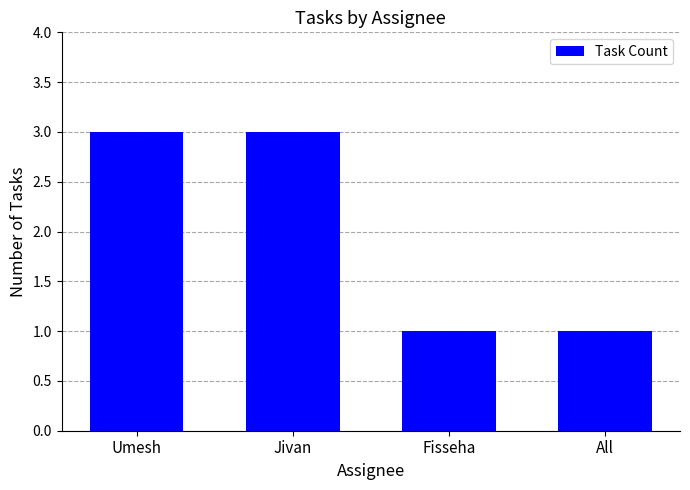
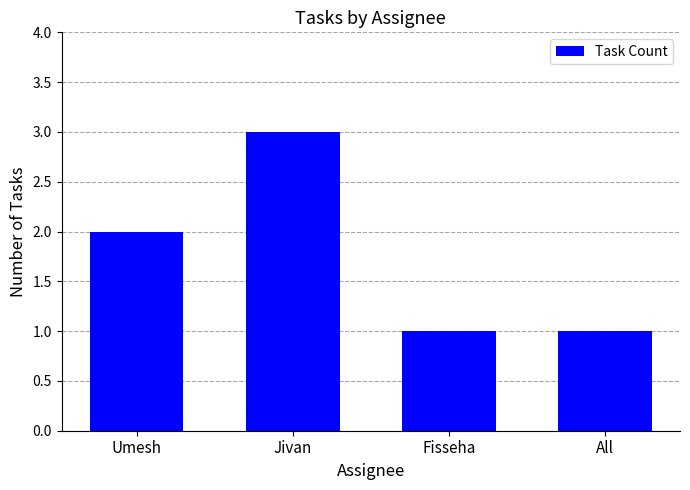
  {
-   "Umesh": 3,
+   "Umesh": 2,
    "Jivan": 3,
    "Fisseha": 1,
    "All": 1
  }
